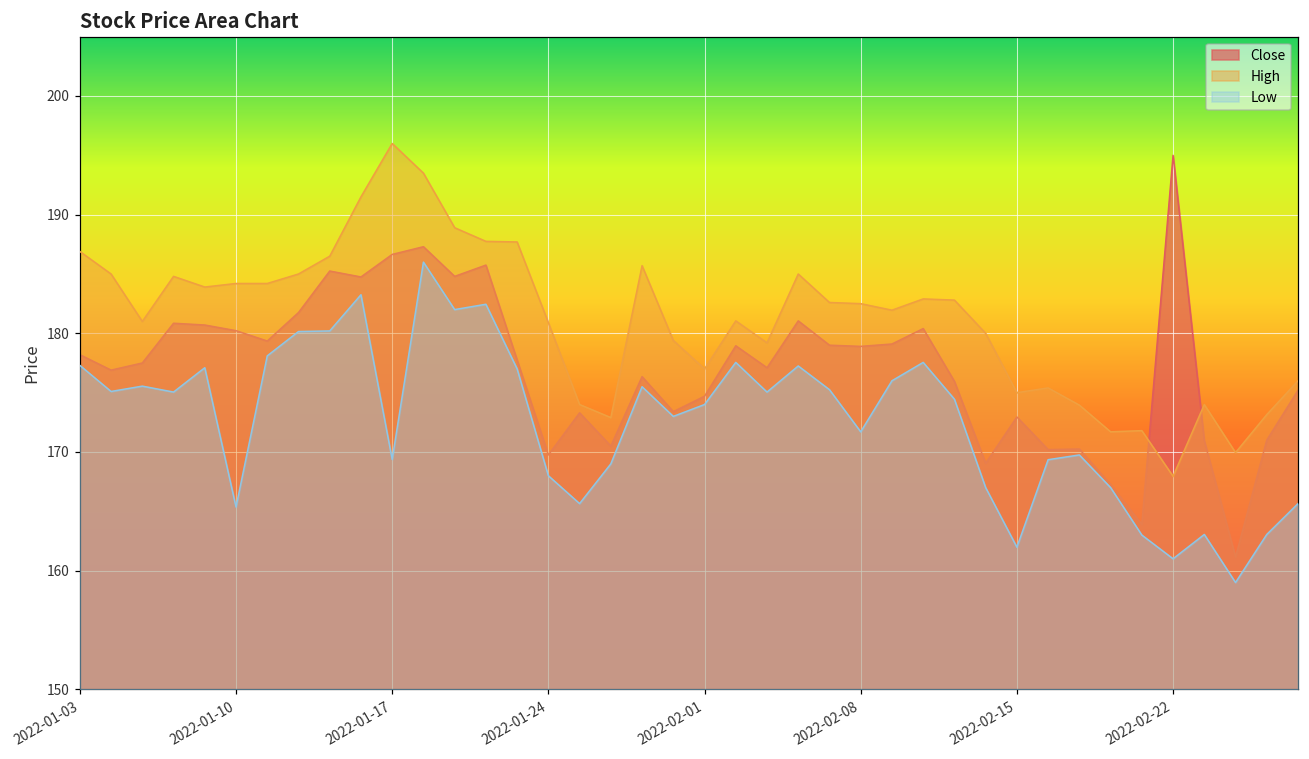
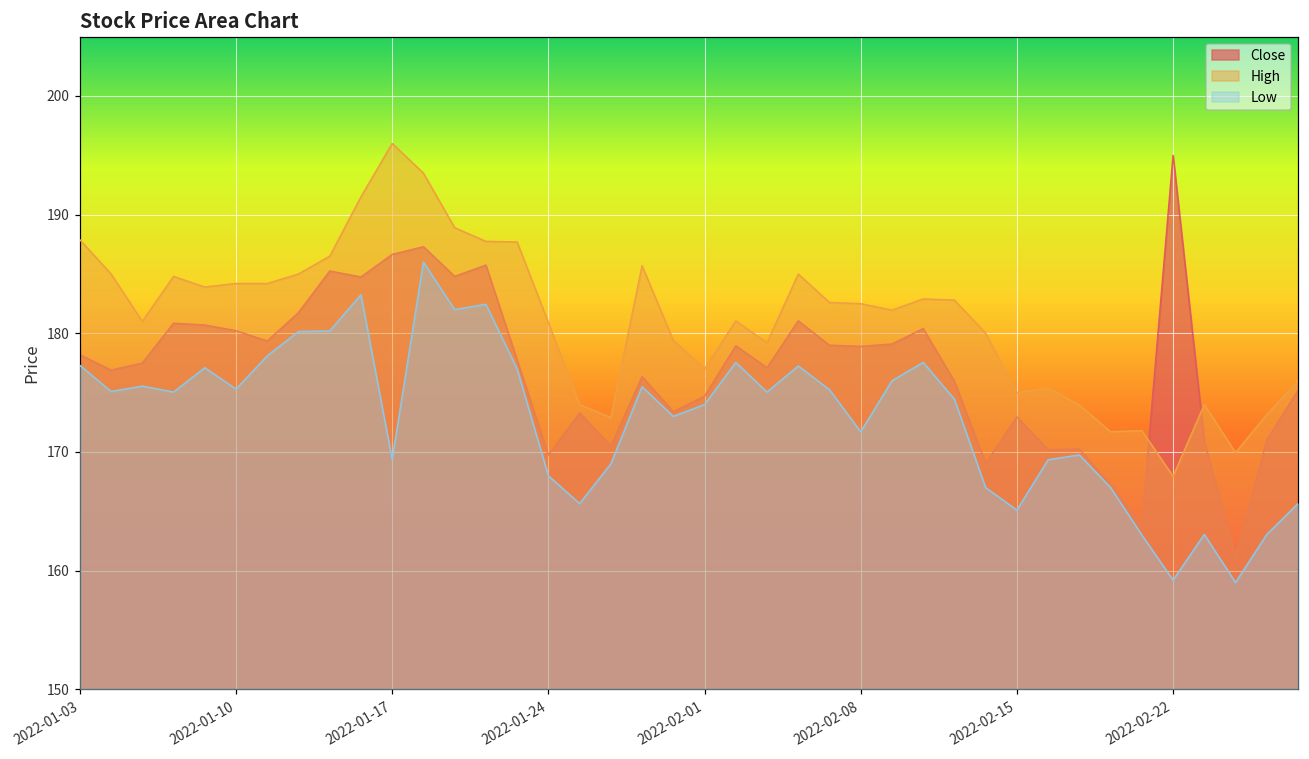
  {
    "Close": {
      "2022-01-03": 178.2,
      "2022-01-10": 180.2,
      "2022-01-17": 186.6,
      "2022-01-24": 169.8,
      "2022-02-01": 174.7,
      "2022-02-08": 178.9,
      "2022-02-15": 172.9,
      "2022-02-22": 195.0
    },
    "High": {
-     "2022-01-03": 186.9,
+     "2022-01-03": 187.9,
      "2022-01-10": 184.2,
      "2022-01-17": 196.0,
      "2022-01-24": 180.9,
      "2022-02-01": 177.0,
      "2022-02-08": 182.5,
      "2022-02-15": 175.0,
      "2022-02-22": 167.9
    },
    "Low": {
      "2022-01-03": 177.3,
-     "2022-01-10": 165.4,
+     "2022-01-10": 175.3,
      "2022-01-17": 169.4,
      "2022-01-24": 168.0,
      "2022-02-01": 174.0,
      "2022-02-08": 171.7,
-     "2022-02-15": 162.0,
-     "2022-02-22": 161.0
+     "2022-02-15": 165.1,
+     "2022-02-22": 159.2
    }
  }
